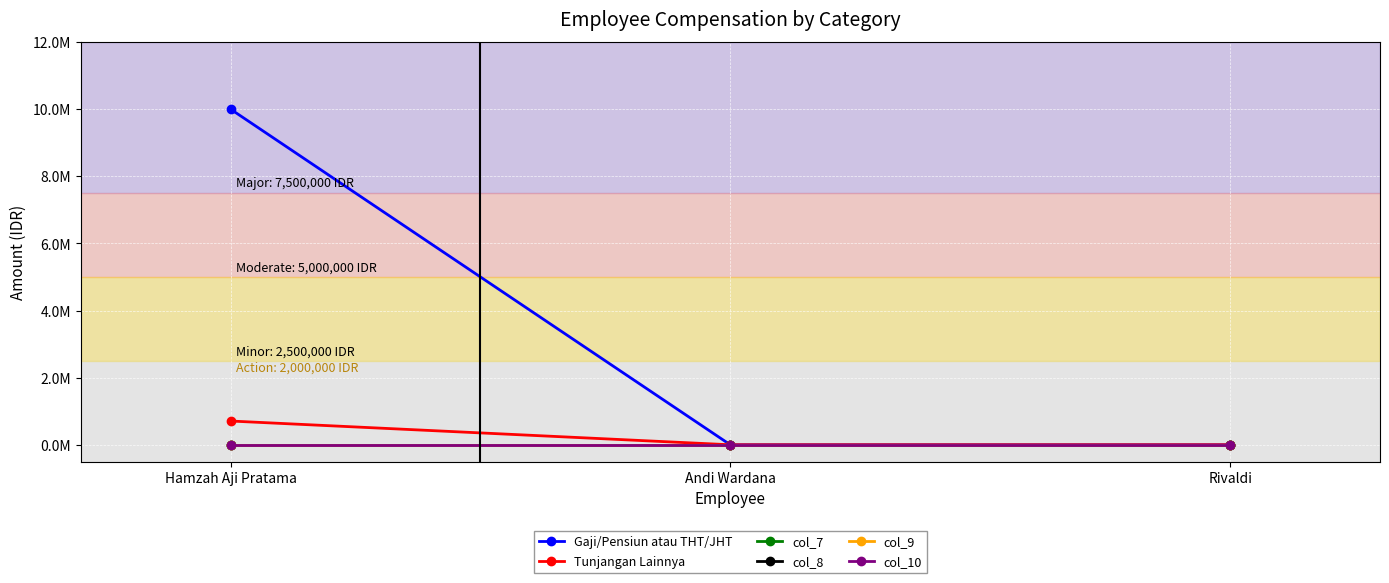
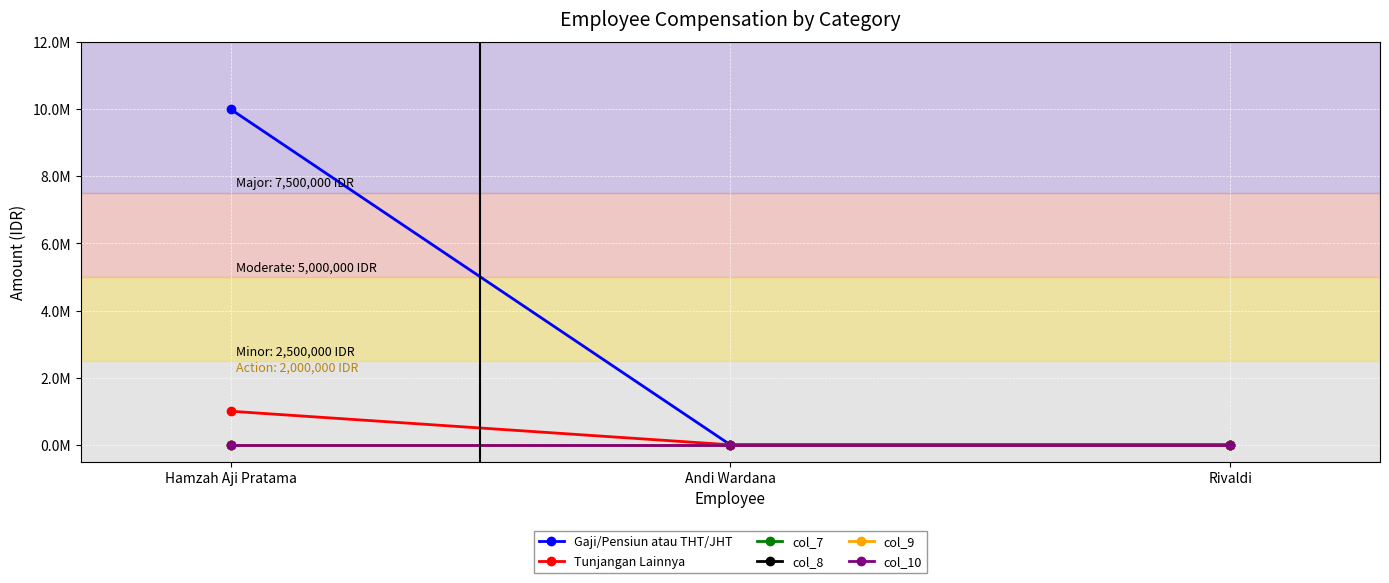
  {
    "Gaji/Pensiun atau THT/JHT": {
      "Hamzah Aji Pratama": 10000000
    },
    "Tunjangan Lainnya": {
-     "Hamzah Aji Pratama": 700000
+     "Hamzah Aji Pratama": 1000000
    },
    "col_10": {
      "Hamzah Aji Pratama": 0
    }
  }
